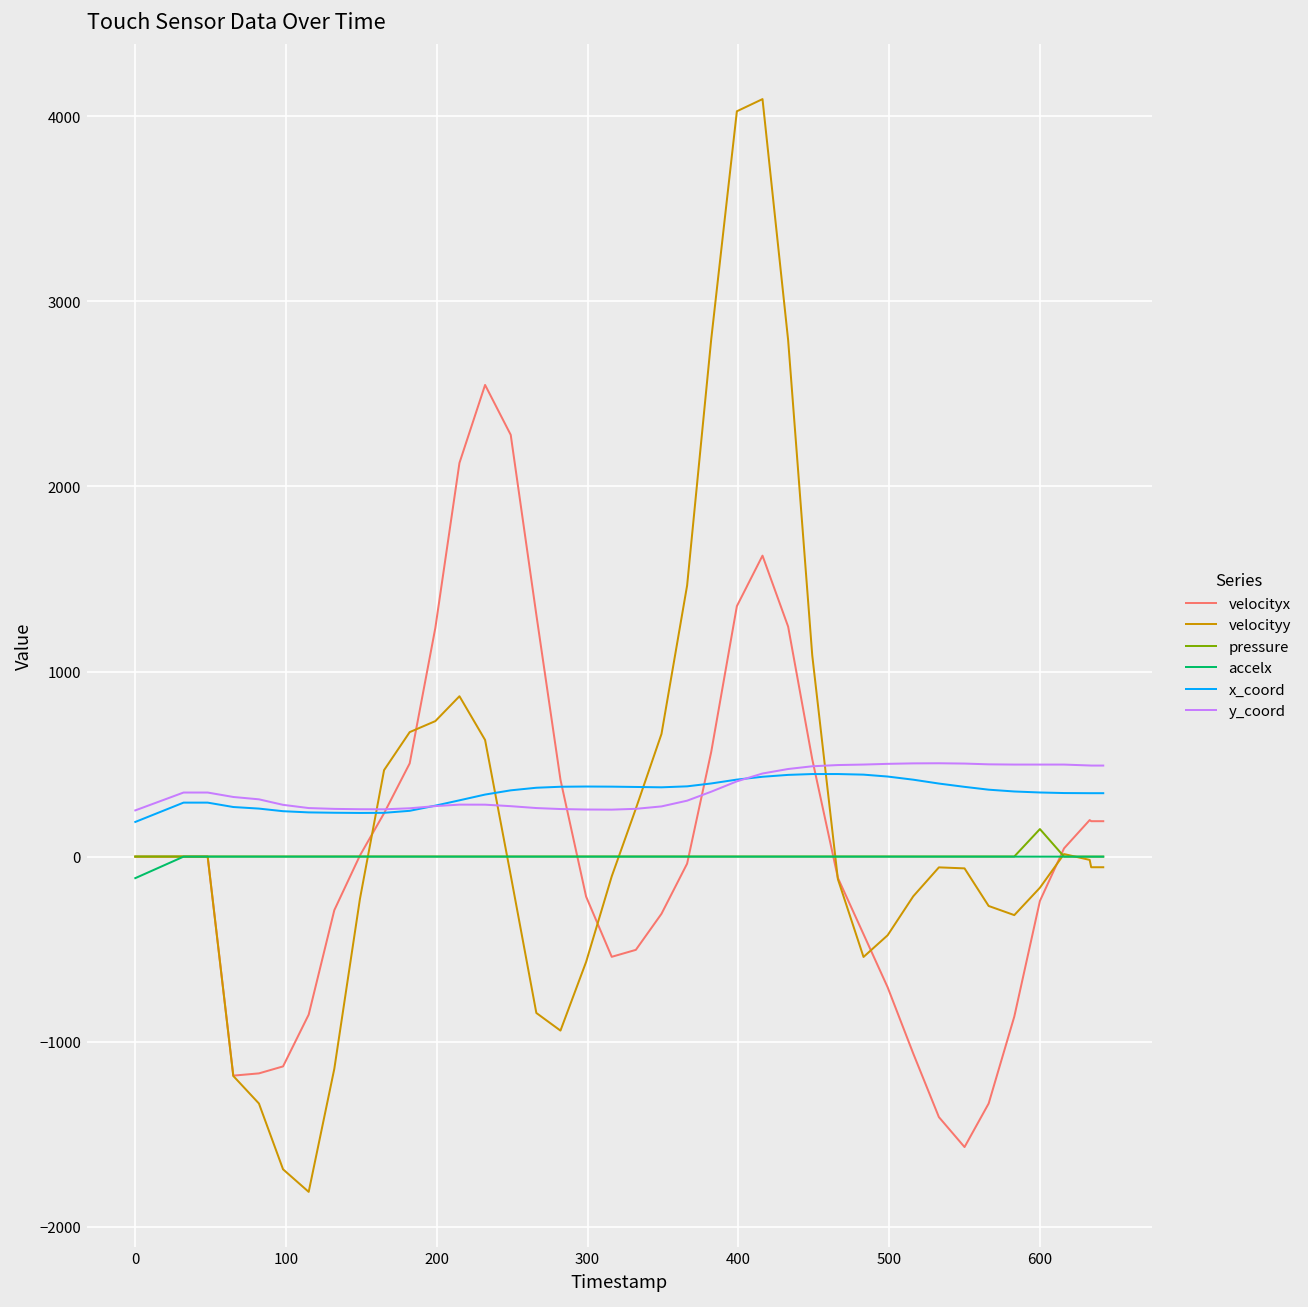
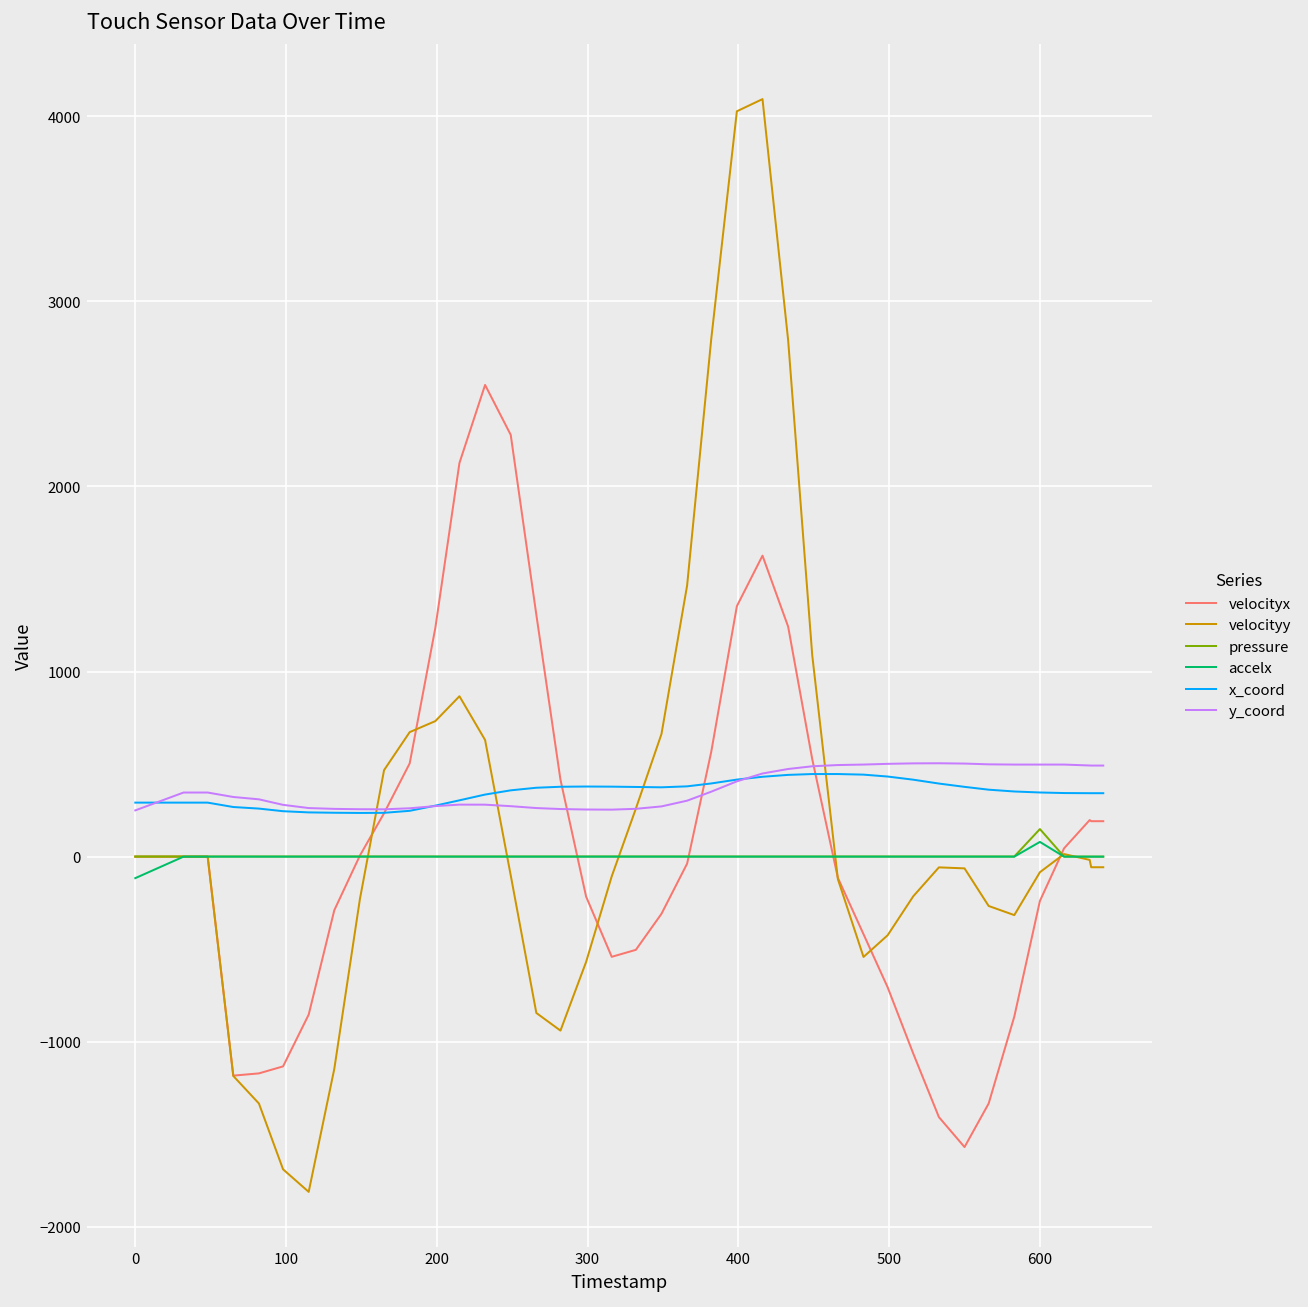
  {
    "velocityx": {
      "600": -240
    },
    "velocityy": {
-     "600": -170
+     "600": -80
    },
    "pressure": {
      "600": 150
    },
    "accelx": {
      "0": -120,
-     "600": 0
+     "600": 80
    },
    "x_coord": {
-     "0": 190,
+     "0": 290,
      "600": 350
    },
    "y_coord": {
      "0": 250,
      "600": 500
    }
  }
